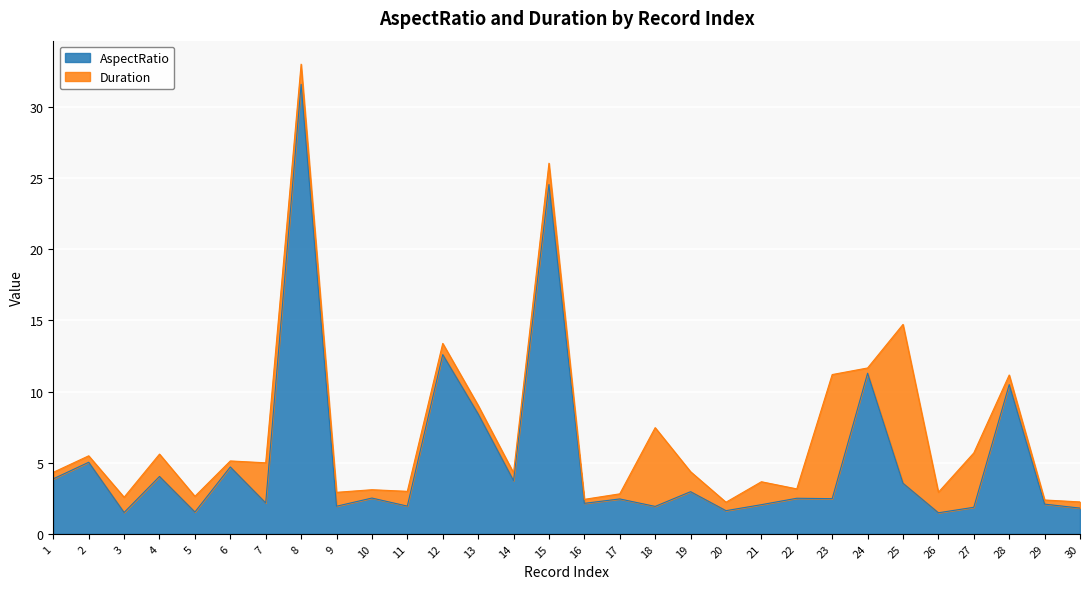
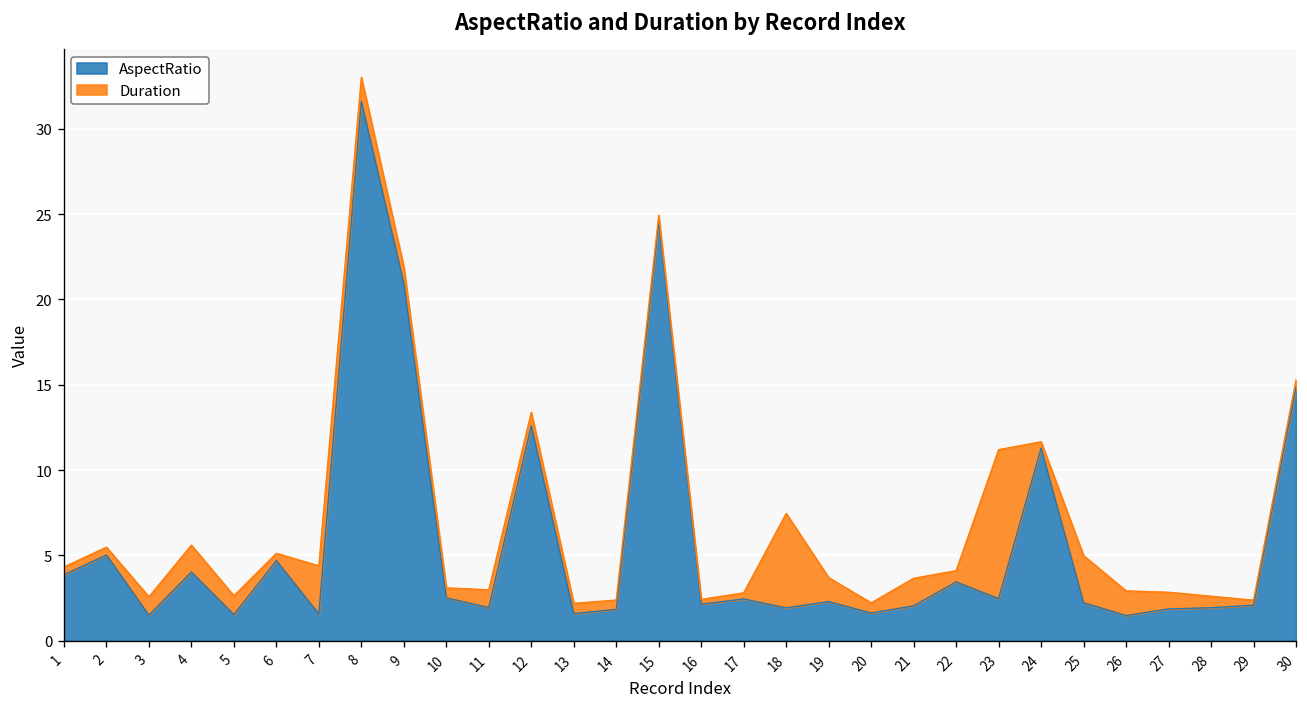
  {
    "AspectRatio": {
      "1": 3.9,
      "2": 5.0,
      "3": 1.5,
      "4": 4.0,
      "5": 1.5,
      "6": 4.7,
-     "7": 2.2,
+     "7": 1.6,
      "8": 31.6,
-     "9": 1.9,
+     "9": 20.9,
      "10": 2.5,
      "11": 1.9,
      "12": 12.6,
-     "13": 8.4,
-     "14": 3.7,
+     "13": 1.6,
+     "14": 1.8,
      "15": 24.6,
      "16": 2.1,
      "17": 2.5,
      "18": 1.9,
-     "19": 3.0,
+     "19": 2.3,
      "20": 1.6,
      "21": 2.0,
-     "22": 2.5,
+     "22": 3.5,
      "23": 2.5,
      "24": 11.3,
-     "25": 3.6,
+     "25": 2.2,
      "26": 1.5,
      "27": 1.9,
-     "28": 10.5,
+     "28": 1.9,
      "29": 2.1,
-     "30": 1.8
+     "30": 14.9
    },
    "Duration": {
      "1": 0.5,
      "2": 0.5,
      "3": 1.1,
      "4": 1.6,
      "5": 1.1,
      "6": 0.4,
      "7": 2.8,
      "8": 1.4,
      "9": 1.0,
      "10": 0.6,
      "11": 1.0,
      "12": 0.8,
      "13": 0.6,
      "14": 0.6,
-     "15": 1.5,
+     "15": 0.4,
      "16": 0.3,
      "17": 0.4,
      "18": 5.5,
      "19": 1.4,
      "20": 0.6,
      "21": 1.6,
      "22": 0.7,
      "23": 8.7,
      "24": 0.4,
-     "25": 11.2,
+     "25": 2.8,
      "26": 1.4,
-     "27": 3.8,
+     "27": 1.0,
      "28": 0.7,
      "29": 0.3,
      "30": 0.4
    }
  }
